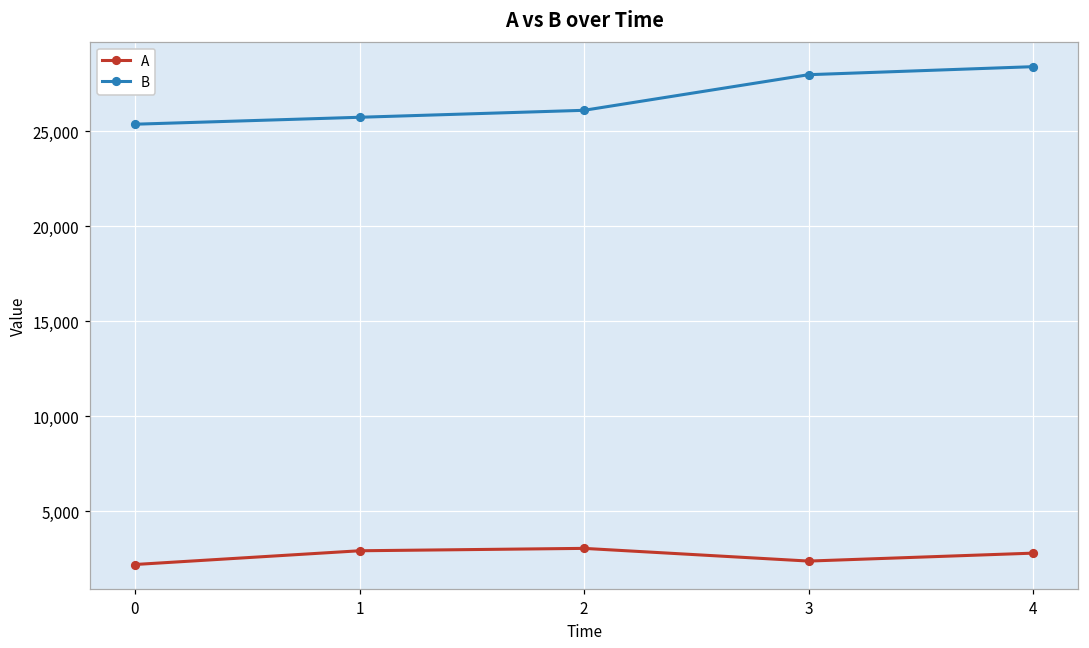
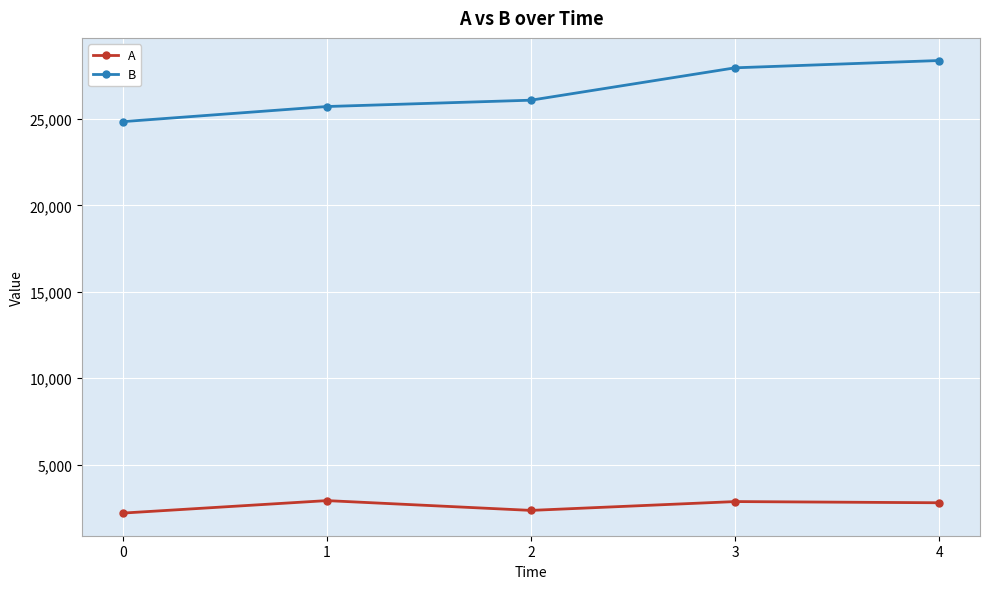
  {
    "A": {
      "0": "2,200",
      "1": "2,900",
-     "2": "3,000",
-     "3": "2,400",
+     "2": "2,300",
+     "3": "2,900",
      "4": "2,800"
    },
    "B": {
-     "0": "25,400",
+     "0": "24,800",
      "1": "25,700",
      "2": "26,100",
      "3": "28,000",
      "4": "28,400"
    }
  }
